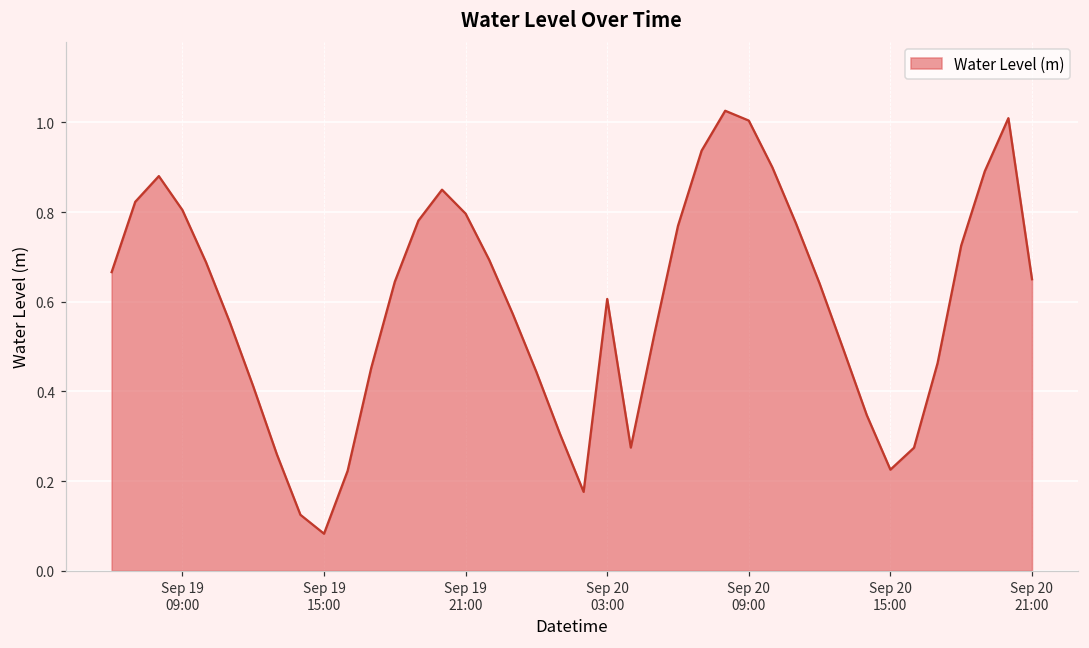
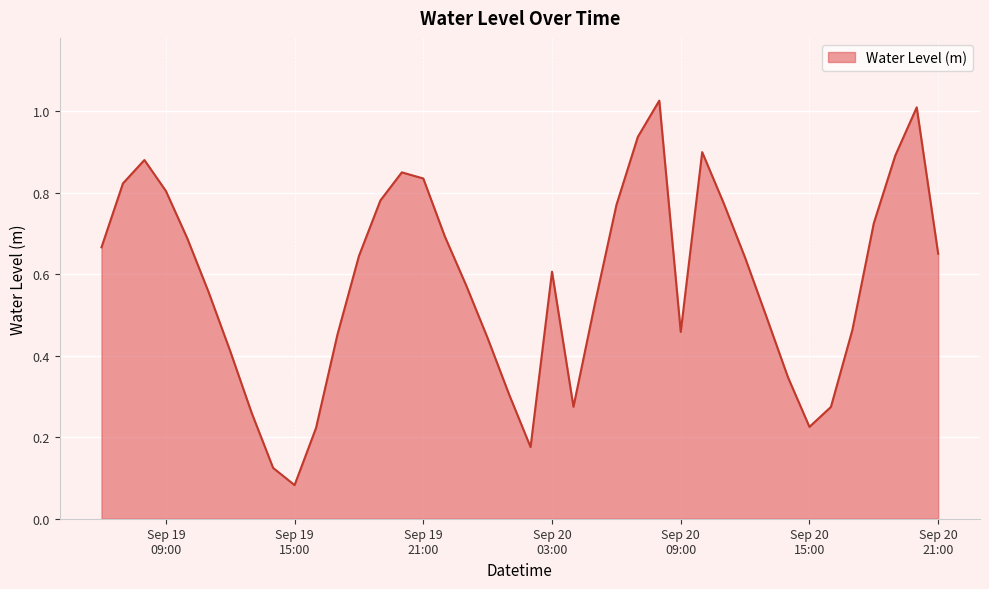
  {
    "Sep 19 09:00": 0.80,
    "Sep 19 15:00": 0.08,
-   "Sep 19 21:00": 0.80,
+   "Sep 19 21:00": 0.83,
    "Sep 20 03:00": 0.61,
-   "Sep 20 09:00": 1.00,
+   "Sep 20 09:00": 0.46,
    "Sep 20 15:00": 0.23,
    "Sep 20 21:00": 0.65
  }
